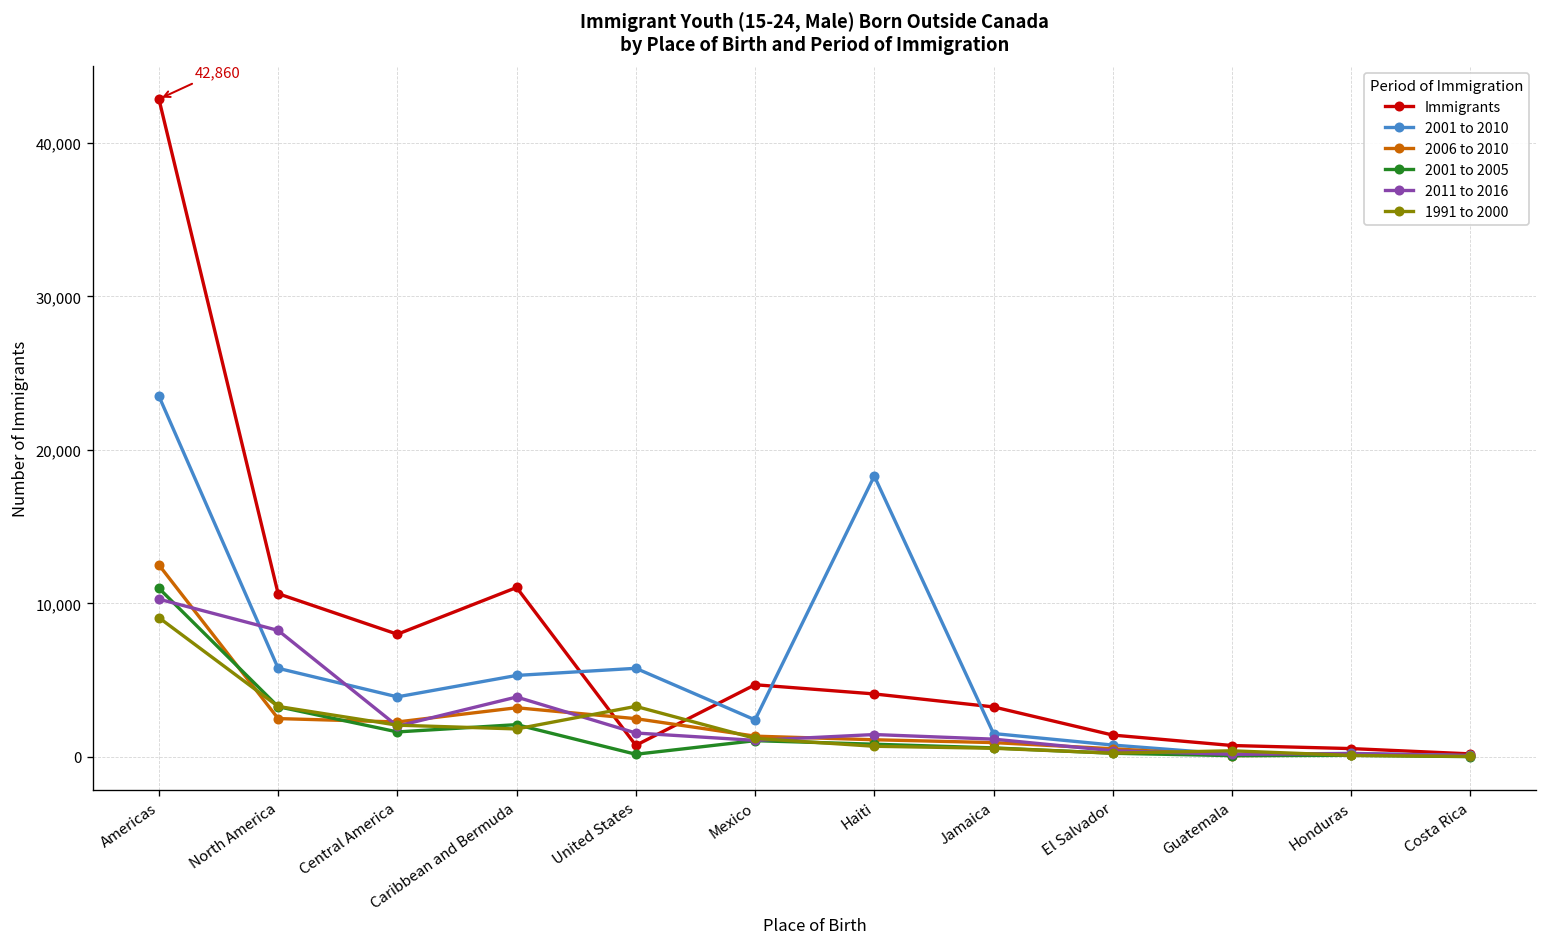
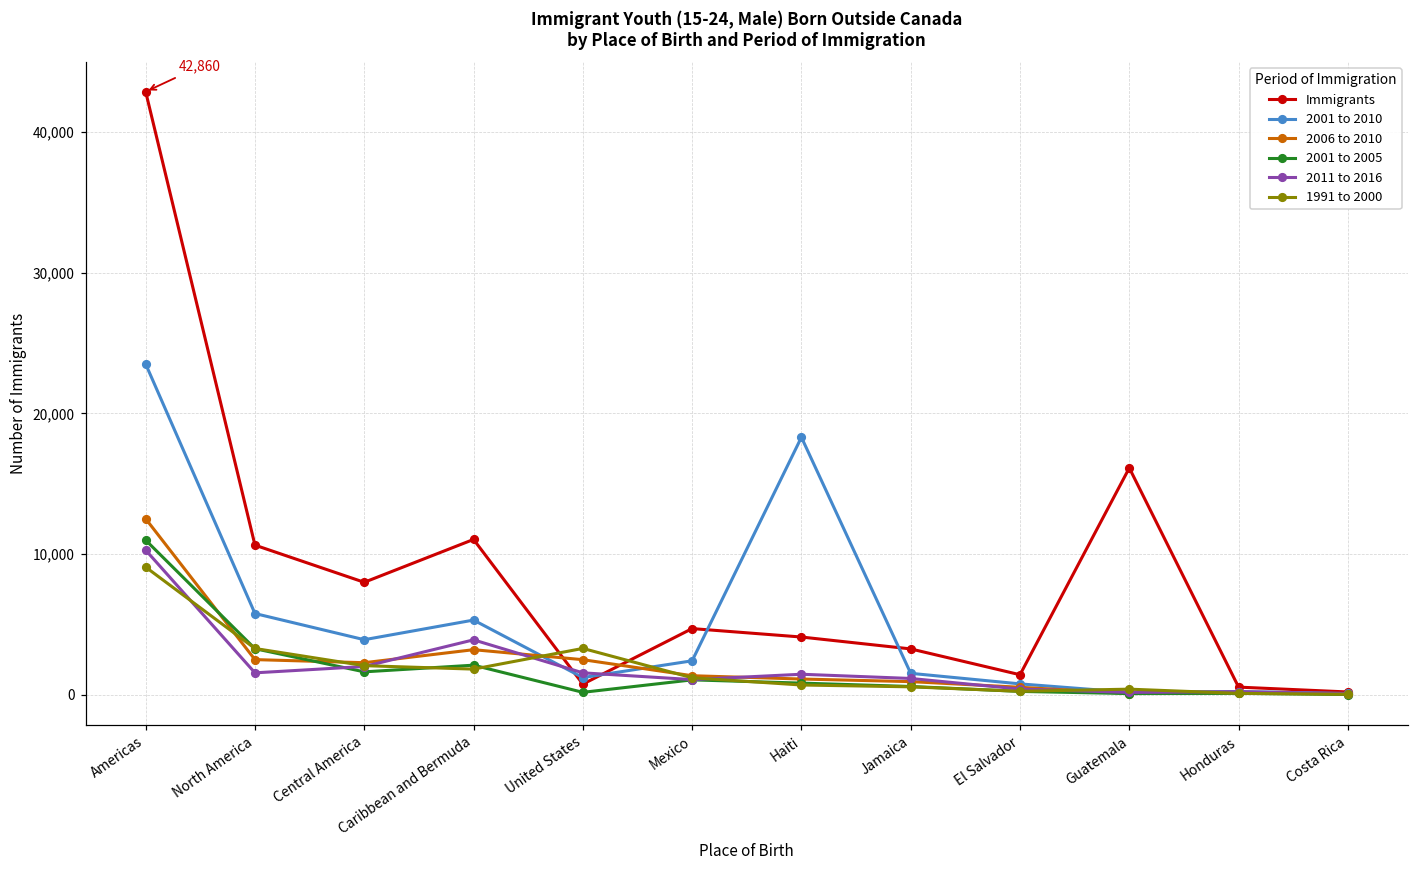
  {
    "Immigrants": {
      "North America": "10,600",
      "Central America": "8,000",
      "Caribbean and Bermuda": "11,000",
      "United States": "800",
      "Mexico": "4,700",
      "Haiti": "4,100",
      "Jamaica": "3,300",
      "El Salvador": "1,400",
-     "Guatemala": "700",
+     "Guatemala": "16,100",
      "Honduras": "500"
    },
    "2001 to 2010": {
      "Americas": "23,500",
      "North America": "5,800",
      "Central America": "3,900",
      "Caribbean and Bermuda": "5,300",
-     "United States": "5,800",
+     "United States": "1,200",
      "Mexico": "2,400",
      "Haiti": "18,300",
      "Jamaica": "1,500",
      "El Salvador": "800"
    },
    "2006 to 2010": {
      "Americas": "12,500",
      "North America": "2,500",
      "Central America": "2,300",
      "Caribbean and Bermuda": "3,200",
      "United States": "2,500",
      "Haiti": "1,100",
      "Jamaica": "900"
    },
    "2001 to 2005": {
      "Americas": "11,000",
      "Central America": "1,600",
      "Caribbean and Bermuda": "2,100",
      "United States": "200"
    },
    "2011 to 2016": {
      "Americas": "10,300",
-     "North America": "8,200",
+     "North America": "1,600",
      "Caribbean and Bermuda": "3,900",
      "United States": "1,600",
      "Haiti": "1,500",
      "Jamaica": "1,200"
    },
    "1991 to 2000": {
      "Americas": "9,100",
      "Caribbean and Bermuda": "1,800",
      "United States": "3,300",
      "Guatemala": "400"
    }
  }
